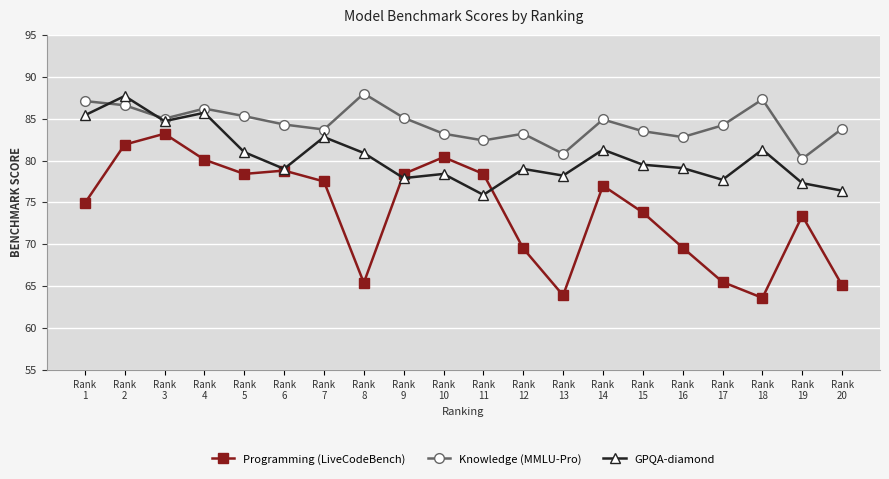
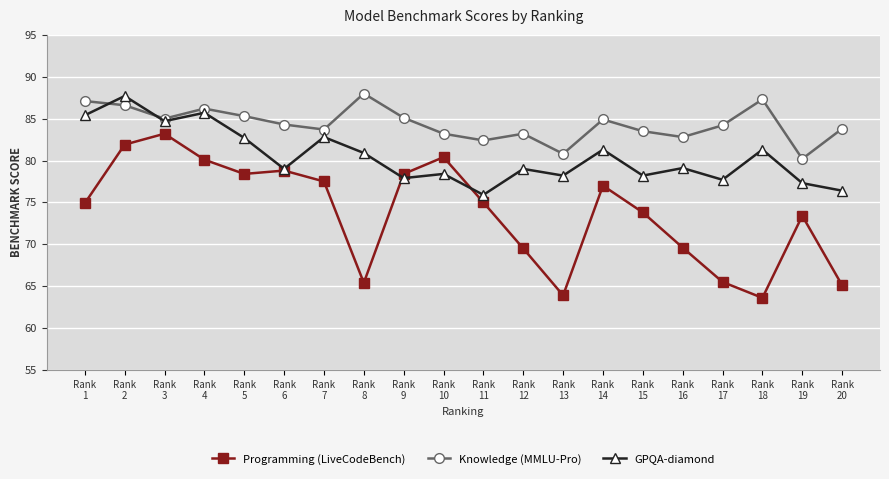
  {
    "Programming (LiveCodeBench)": {
      "Rank 1": 75,
      "Rank 2": 82,
      "Rank 3": 83,
      "Rank 4": 80,
      "Rank 5": 78,
      "Rank 7": 78,
      "Rank 8": 65,
      "Rank 9": 78,
      "Rank 10": 80,
-     "Rank 11": 78,
+     "Rank 11": 75,
      "Rank 12": 70,
      "Rank 13": 64,
      "Rank 14": 77,
      "Rank 15": 74,
      "Rank 16": 70,
      "Rank 17": 66,
      "Rank 18": 64,
      "Rank 19": 73,
      "Rank 20": 65
    },
    "Knowledge (MMLU-Pro)": {
      "Rank 1": 87,
      "Rank 2": 87,
      "Rank 4": 86,
      "Rank 5": 85,
      "Rank 6": 84,
      "Rank 7": 84,
      "Rank 8": 88,
      "Rank 9": 85,
      "Rank 10": 83,
      "Rank 11": 82,
      "Rank 12": 83,
      "Rank 13": 81,
      "Rank 14": 85,
      "Rank 15": 84,
      "Rank 16": 83,
      "Rank 17": 84,
      "Rank 18": 87,
      "Rank 19": 80,
      "Rank 20": 84
    },
    "GPQA-diamond": {
      "Rank 1": 85,
      "Rank 2": 88,
      "Rank 4": 86,
-     "Rank 5": 81,
+     "Rank 5": 83,
      "Rank 7": 83,
      "Rank 8": 81,
      "Rank 9": 78,
      "Rank 10": 78,
      "Rank 11": 76,
      "Rank 12": 79,
      "Rank 13": 78,
      "Rank 14": 81,
-     "Rank 15": 80,
+     "Rank 15": 78,
      "Rank 16": 79,
      "Rank 17": 78,
      "Rank 18": 81,
      "Rank 19": 77,
      "Rank 20": 76
    }
  }
